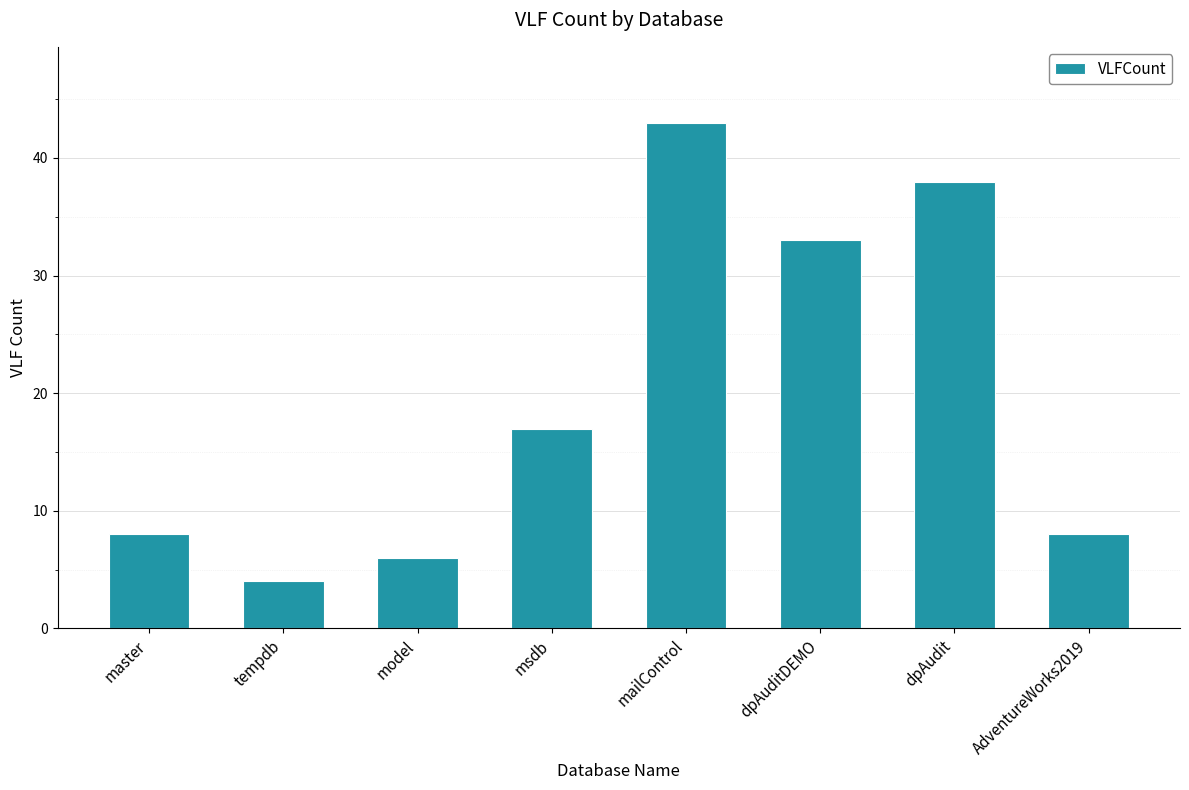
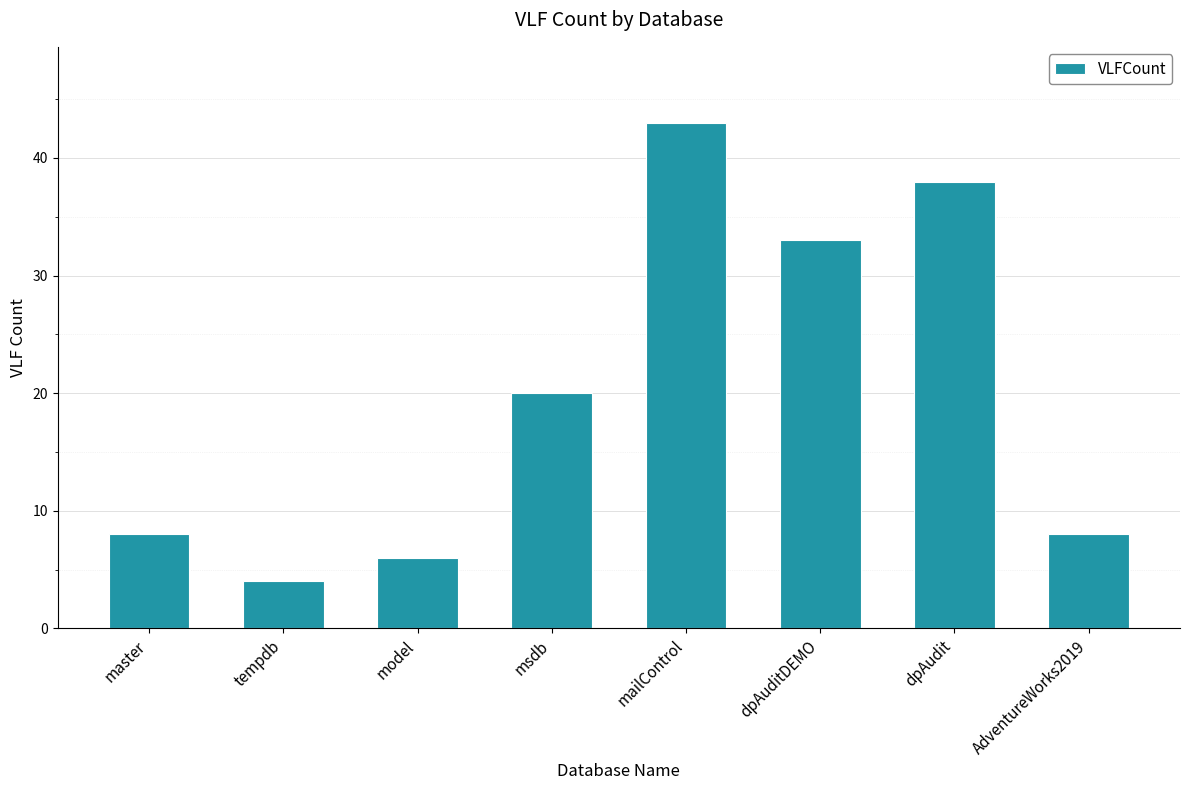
  {
    "master": 8,
    "tempdb": 4,
    "model": 6,
-   "msdb": 17,
+   "msdb": 20,
    "mailControl": 43,
    "dpAuditDEMO": 33,
    "dpAudit": 38,
    "AdventureWorks2019": 8
  }
